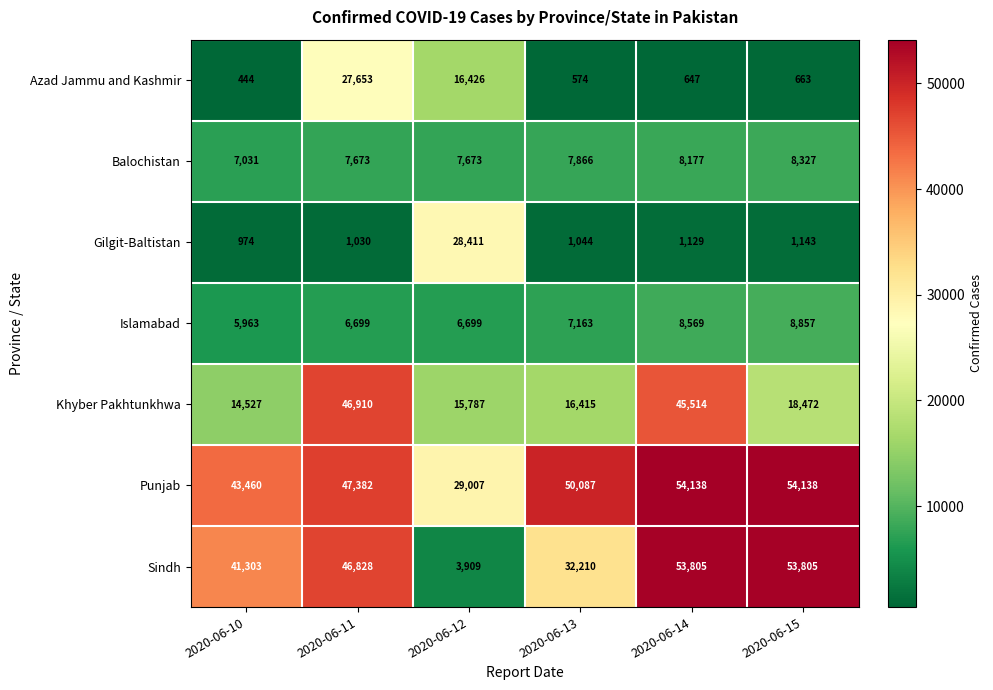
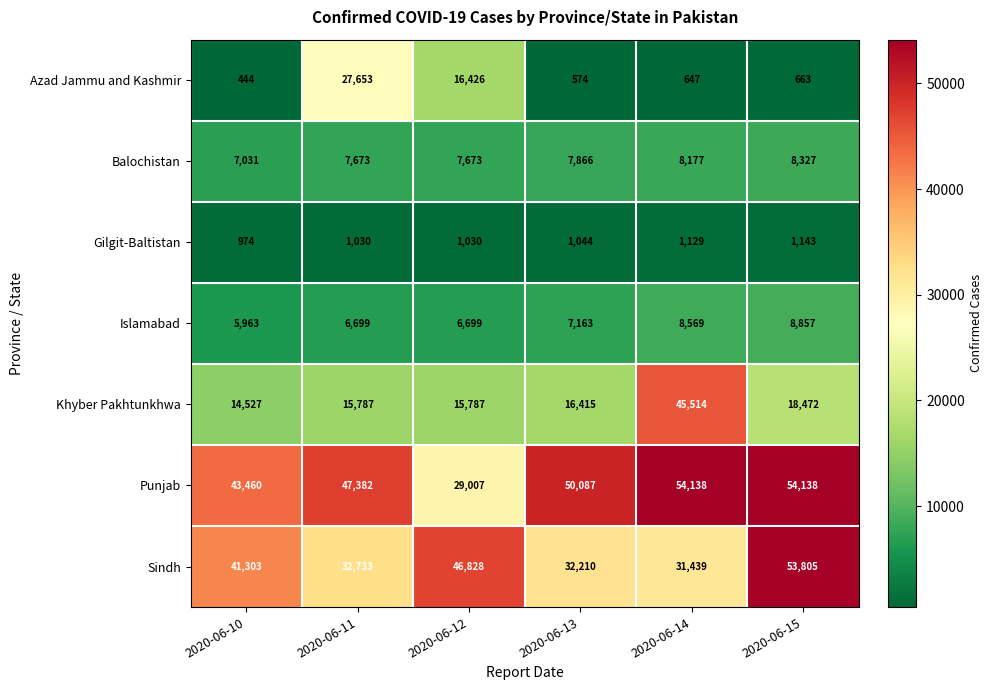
  {
    "Azad Jammu and Kashmir": {
      "2020-06-10": "444",
      "2020-06-11": "27,653",
      "2020-06-12": "16,426",
      "2020-06-13": "574",
      "2020-06-14": "647",
      "2020-06-15": "663"
    },
    "Balochistan": {
      "2020-06-10": "7,031",
      "2020-06-11": "7,673",
      "2020-06-12": "7,673",
      "2020-06-13": "7,866",
      "2020-06-14": "8,177",
      "2020-06-15": "8,327"
    },
    "Gilgit-Baltistan": {
      "2020-06-10": "974",
      "2020-06-11": "1,030",
-     "2020-06-12": "28,411",
+     "2020-06-12": "1,030",
      "2020-06-13": "1,044",
      "2020-06-14": "1,129",
      "2020-06-15": "1,143"
    },
    "Islamabad": {
      "2020-06-10": "5,963",
      "2020-06-11": "6,699",
      "2020-06-12": "6,699",
      "2020-06-13": "7,163",
      "2020-06-14": "8,569",
      "2020-06-15": "8,857"
    },
    "Khyber Pakhtunkhwa": {
      "2020-06-10": "14,527",
-     "2020-06-11": "46,910",
+     "2020-06-11": "15,787",
      "2020-06-12": "15,787",
      "2020-06-13": "16,415",
      "2020-06-14": "45,514",
      "2020-06-15": "18,472"
    },
    "Punjab": {
      "2020-06-10": "43,460",
      "2020-06-11": "47,382",
      "2020-06-12": "29,007",
      "2020-06-13": "50,087",
      "2020-06-14": "54,138",
      "2020-06-15": "54,138"
    },
    "Sindh": {
      "2020-06-10": "41,303",
-     "2020-06-11": "46,828",
-     "2020-06-12": "3,909",
+     "2020-06-11": "32,733",
+     "2020-06-12": "46,828",
      "2020-06-13": "32,210",
-     "2020-06-14": "53,805",
+     "2020-06-14": "31,439",
      "2020-06-15": "53,805"
    }
  }
